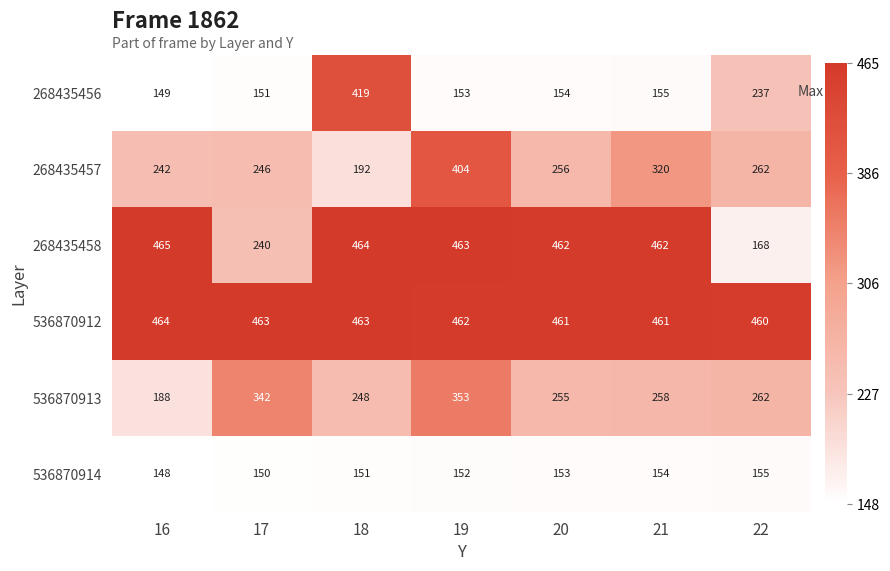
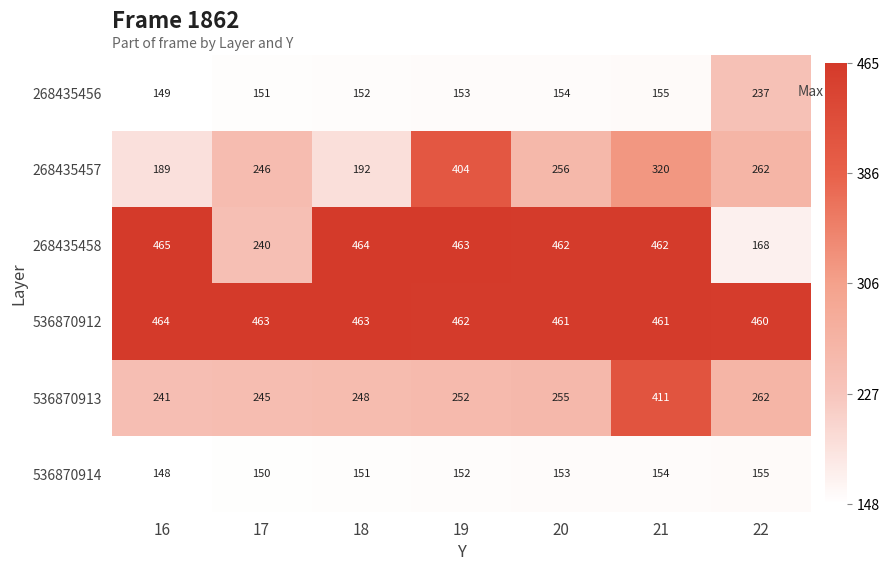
  {
    "268435456": {
      "16": 149,
      "17": 151,
-     "18": 419,
+     "18": 152,
      "19": 153,
      "20": 154,
      "21": 155
    },
    "268435457": {
-     "16": 242,
+     "16": 189,
      "17": 246,
      "18": 192,
      "19": 404,
      "20": 256,
      "21": 320,
      "22": 262
    },
    "268435458": {
      "16": 465,
      "17": 240,
      "18": 464,
      "19": 463,
      "20": 462,
      "21": 462,
      "22": 168
    },
    "536870912": {
      "16": 464,
      "17": 463,
      "18": 463,
      "19": 462,
      "20": 461,
      "21": 461,
      "22": 460
    },
    "536870913": {
-     "16": 188,
-     "17": 342,
+     "16": 241,
+     "17": 245,
      "18": 248,
-     "19": 353,
+     "19": 252,
      "20": 255,
-     "21": 258,
+     "21": 411,
      "22": 262
    },
    "536870914": {
      "16": 148,
      "17": 150,
      "18": 151,
      "19": 152,
      "20": 153,
      "21": 154,
      "22": 155
    }
  }
